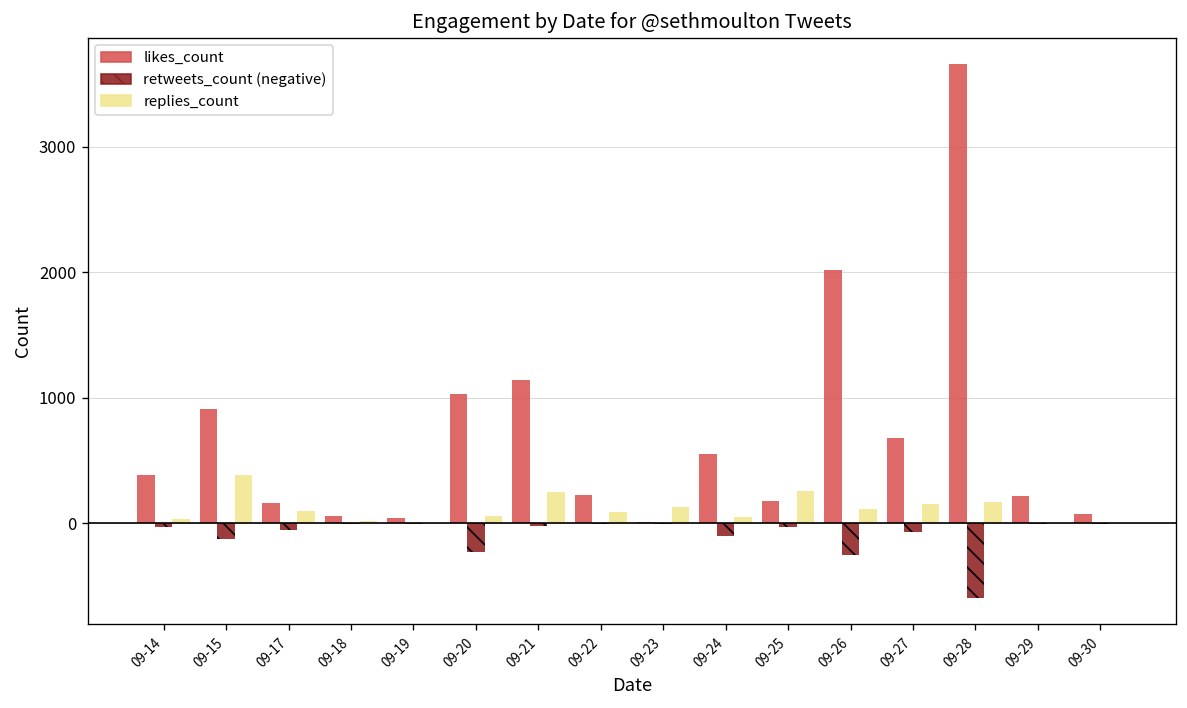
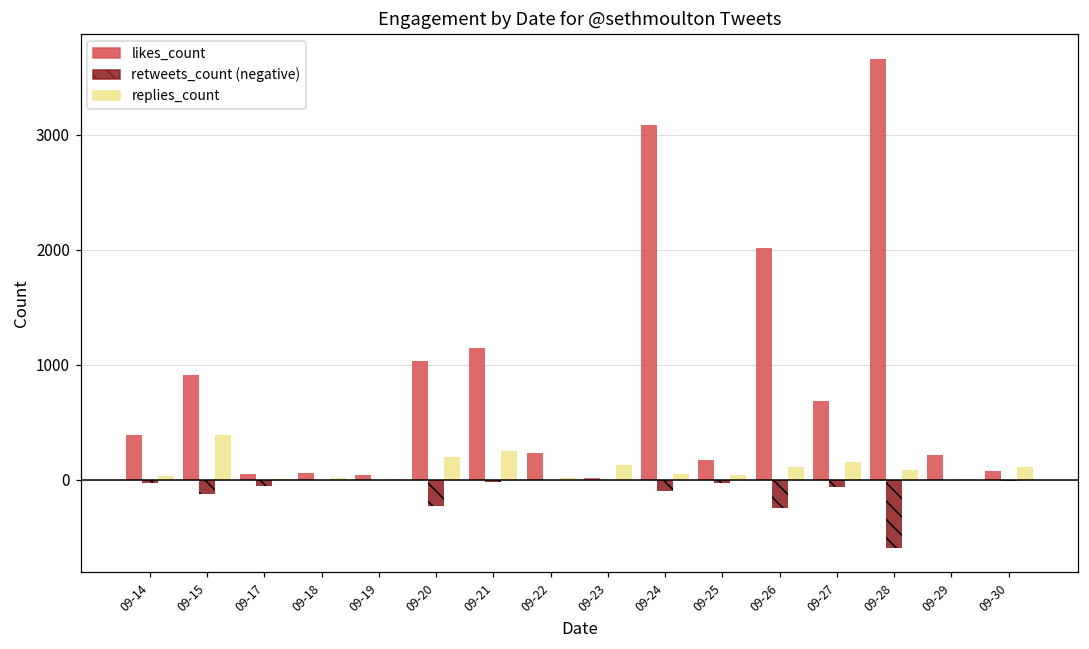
  {
    "likes_count": {
      "09-14": 390,
      "09-15": 910,
-     "09-17": 160,
+     "09-17": 50,
      "09-18": 60,
      "09-19": 40,
      "09-20": 1030,
      "09-21": 1140,
      "09-22": 230,
-     "09-24": 550,
+     "09-24": 3090,
      "09-25": 170,
      "09-26": 2020,
      "09-27": 680,
      "09-28": 3660,
      "09-29": 220,
      "09-30": 80
    },
    "replies_count": {
      "09-14": 30,
      "09-15": 390,
-     "09-17": 100,
-     "09-20": 60,
+     "09-17": 10,
+     "09-20": 200,
      "09-21": 250,
-     "09-22": 90,
+     "09-22": 10,
      "09-23": 130,
      "09-24": 50,
-     "09-25": 260,
+     "09-25": 40,
      "09-26": 110,
      "09-27": 150,
-     "09-28": 170,
-     "09-30": 0
+     "09-28": 90,
+     "09-30": 110
    }
  }
